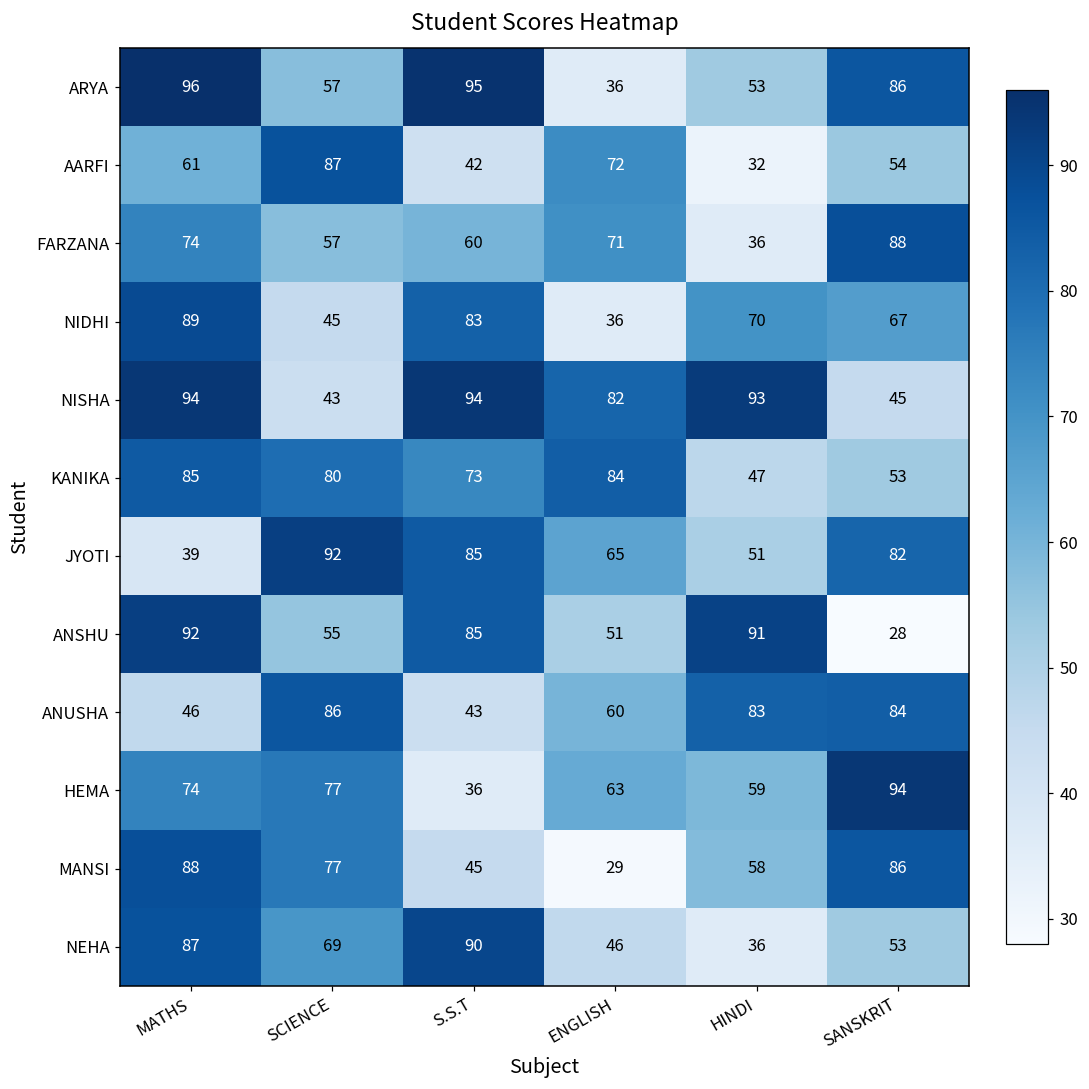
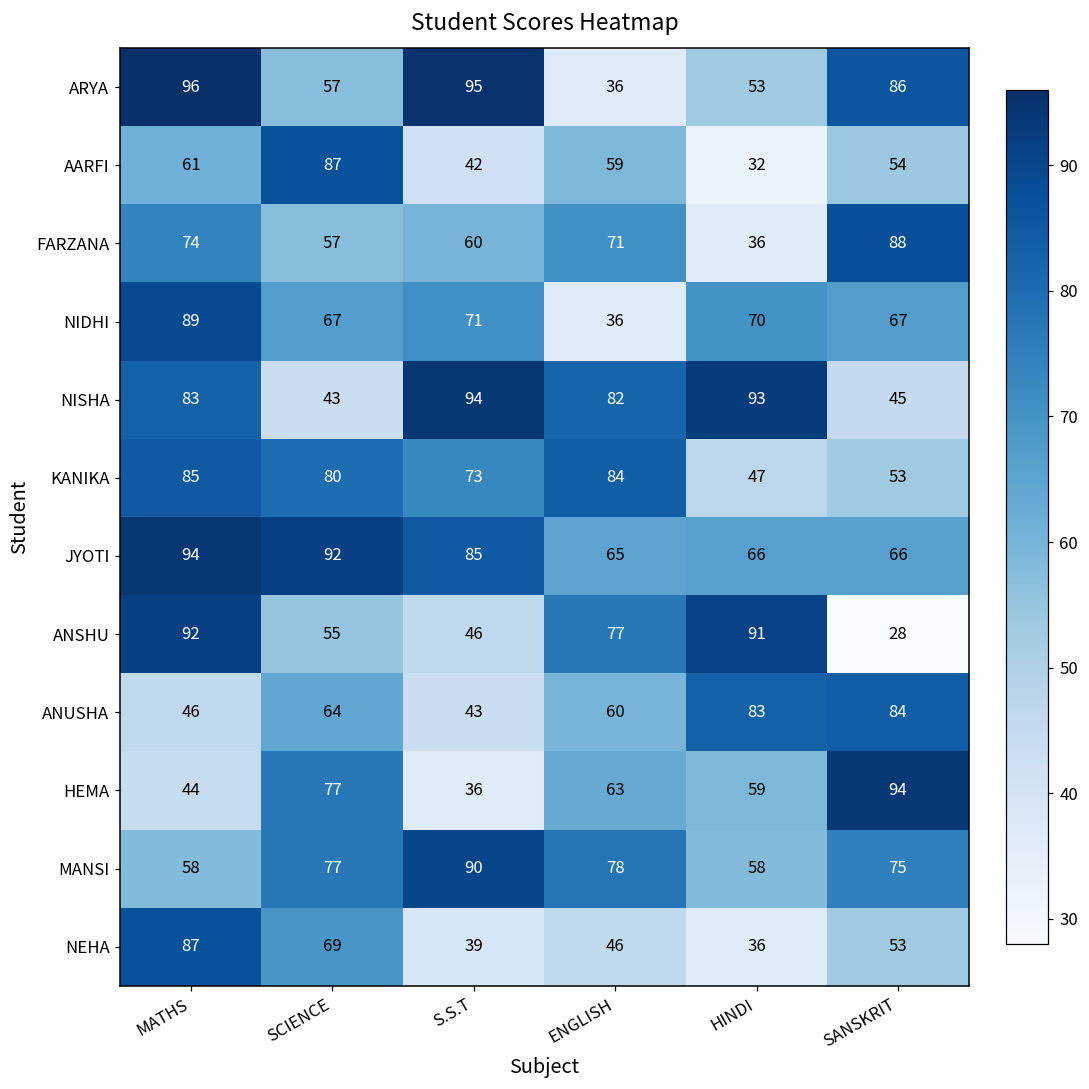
  {
    "ARYA": {
      "MATHS": 96,
      "SCIENCE": 57,
      "S.S.T": 95,
      "ENGLISH": 36,
      "HINDI": 53,
      "SANSKRIT": 86
    },
    "AARFI": {
      "MATHS": 61,
      "SCIENCE": 87,
      "S.S.T": 42,
-     "ENGLISH": 72,
+     "ENGLISH": 59,
      "HINDI": 32,
      "SANSKRIT": 54
    },
    "FARZANA": {
      "MATHS": 74,
      "SCIENCE": 57,
      "S.S.T": 60,
      "ENGLISH": 71,
      "HINDI": 36,
      "SANSKRIT": 88
    },
    "NIDHI": {
      "MATHS": 89,
-     "SCIENCE": 45,
-     "S.S.T": 83,
+     "SCIENCE": 67,
+     "S.S.T": 71,
      "ENGLISH": 36,
      "HINDI": 70,
      "SANSKRIT": 67
    },
    "NISHA": {
-     "MATHS": 94,
+     "MATHS": 83,
      "SCIENCE": 43,
      "S.S.T": 94,
      "ENGLISH": 82,
      "HINDI": 93,
      "SANSKRIT": 45
    },
    "KANIKA": {
      "MATHS": 85,
      "SCIENCE": 80,
      "S.S.T": 73,
      "ENGLISH": 84,
      "HINDI": 47,
      "SANSKRIT": 53
    },
    "JYOTI": {
-     "MATHS": 39,
+     "MATHS": 94,
      "SCIENCE": 92,
      "S.S.T": 85,
      "ENGLISH": 65,
-     "HINDI": 51,
-     "SANSKRIT": 82
+     "HINDI": 66,
+     "SANSKRIT": 66
    },
    "ANSHU": {
      "MATHS": 92,
      "SCIENCE": 55,
-     "S.S.T": 85,
-     "ENGLISH": 51,
+     "S.S.T": 46,
+     "ENGLISH": 77,
      "HINDI": 91,
      "SANSKRIT": 28
    },
    "ANUSHA": {
      "MATHS": 46,
-     "SCIENCE": 86,
+     "SCIENCE": 64,
      "S.S.T": 43,
      "ENGLISH": 60,
      "HINDI": 83,
      "SANSKRIT": 84
    },
    "HEMA": {
-     "MATHS": 74,
+     "MATHS": 44,
      "SCIENCE": 77,
      "S.S.T": 36,
      "ENGLISH": 63,
      "HINDI": 59,
      "SANSKRIT": 94
    },
    "MANSI": {
-     "MATHS": 88,
+     "MATHS": 58,
      "SCIENCE": 77,
-     "S.S.T": 45,
-     "ENGLISH": 29,
+     "S.S.T": 90,
+     "ENGLISH": 78,
      "HINDI": 58,
-     "SANSKRIT": 86
+     "SANSKRIT": 75
    },
    "NEHA": {
      "MATHS": 87,
      "SCIENCE": 69,
-     "S.S.T": 90,
+     "S.S.T": 39,
      "ENGLISH": 46,
      "HINDI": 36,
      "SANSKRIT": 53
    }
  }
